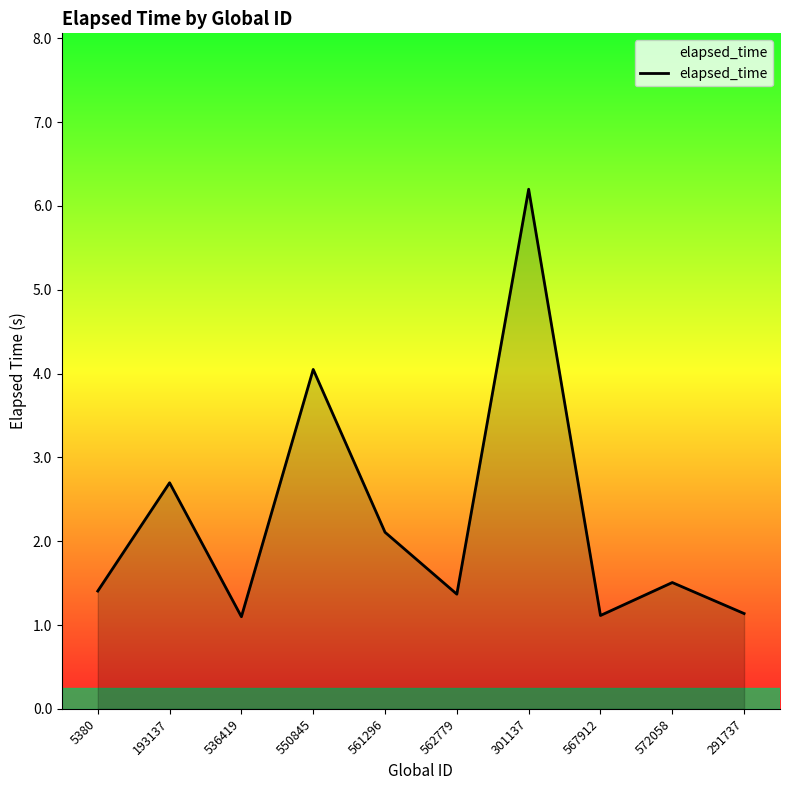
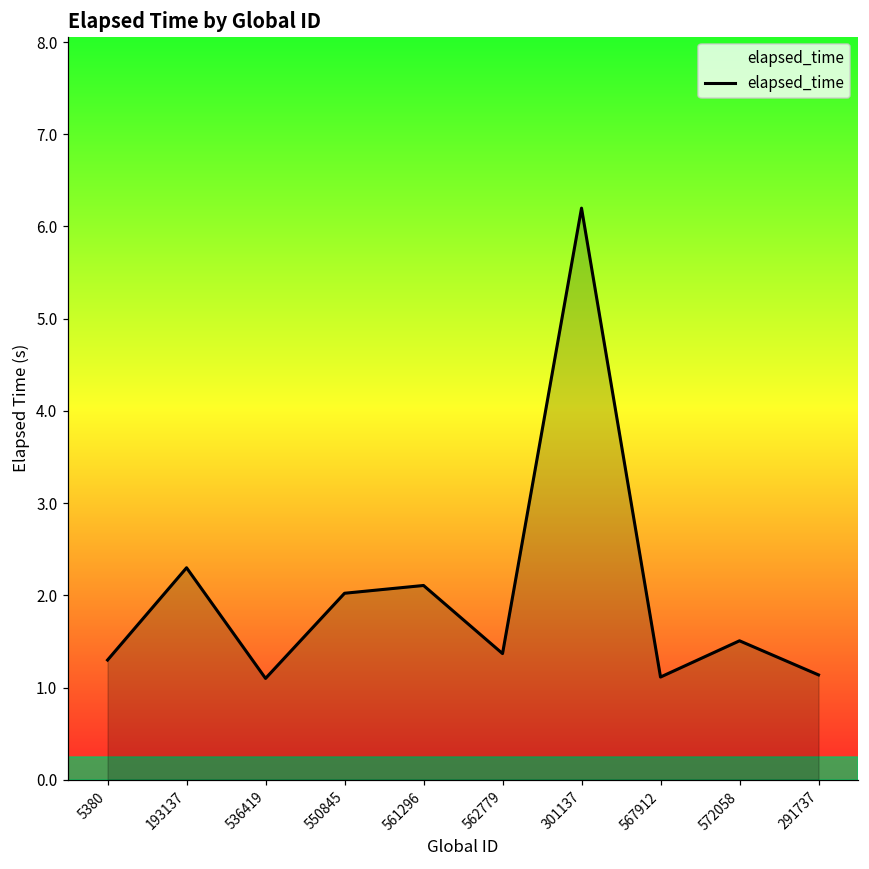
  {
-   "5380": 1.4,
-   "193137": 2.7,
+   "5380": 1.3,
+   "193137": 2.3,
    "536419": 1.1,
-   "550845": 4.0,
+   "550845": 2.0,
    "561296": 2.1,
    "562779": 1.4,
    "301137": 6.2,
    "567912": 1.1,
    "572058": 1.5,
    "291737": 1.1
  }
